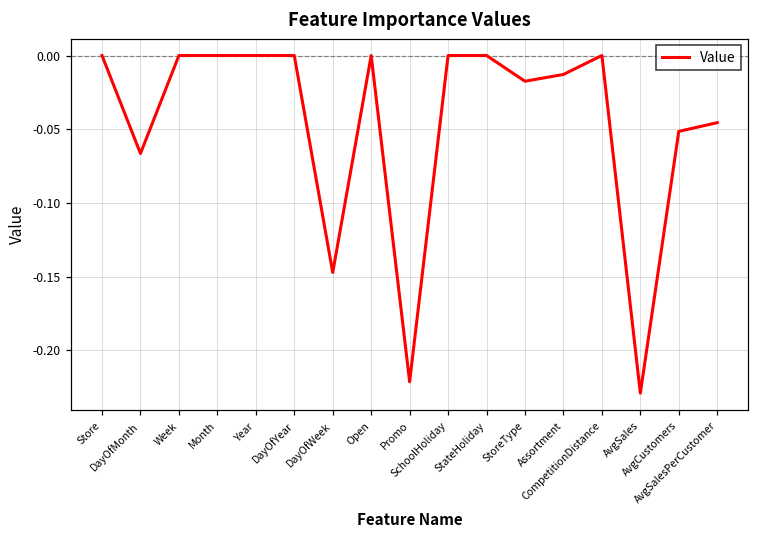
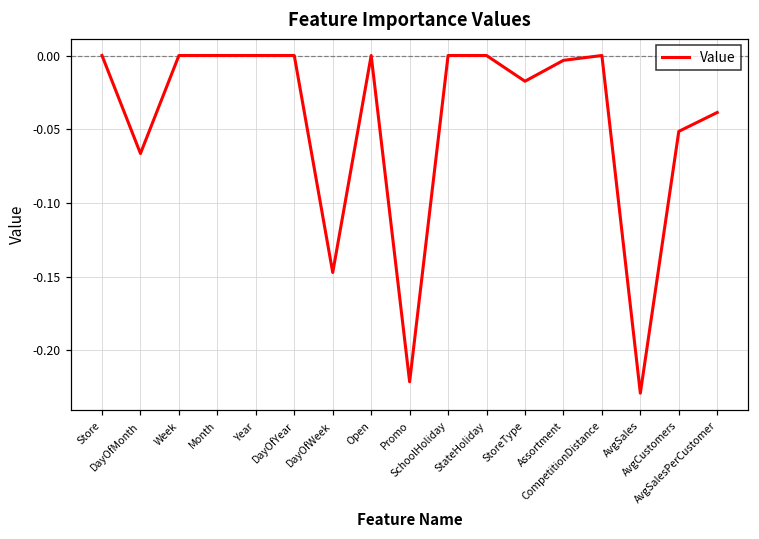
  {
    "Store": 0.000,
    "DayOfMonth": -0.066,
    "Week": 0.000,
    "Month": 0.000,
    "Year": 0.000,
    "DayOfYear": 0.000,
    "DayOfWeek": -0.147,
    "Open": 0.000,
    "Promo": -0.221,
    "SchoolHoliday": 0.000,
    "StateHoliday": 0.000,
    "StoreType": -0.017,
-   "Assortment": -0.013,
+   "Assortment": -0.003,
    "CompetitionDistance": 0.000,
    "AvgSales": -0.229,
    "AvgCustomers": -0.051,
-   "AvgSalesPerCustomer": -0.046
+   "AvgSalesPerCustomer": -0.039
  }
